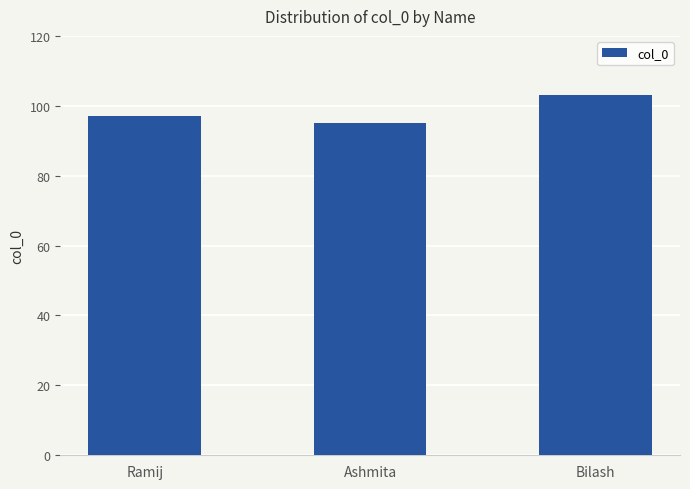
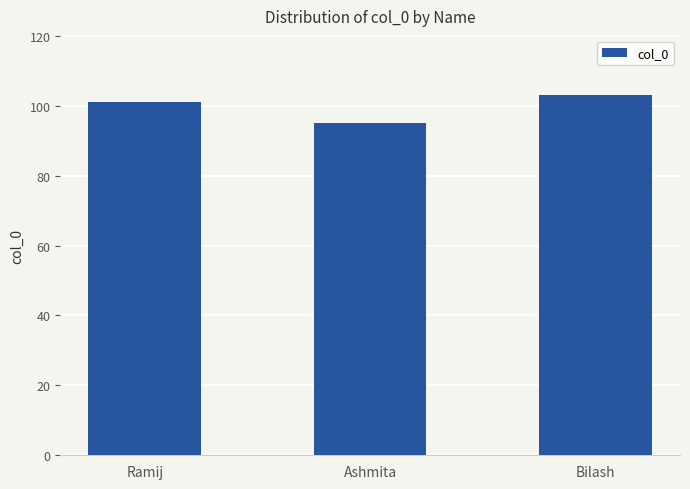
  {
-   "Ramij": 97,
+   "Ramij": 101,
    "Ashmita": 95,
    "Bilash": 103
  }
